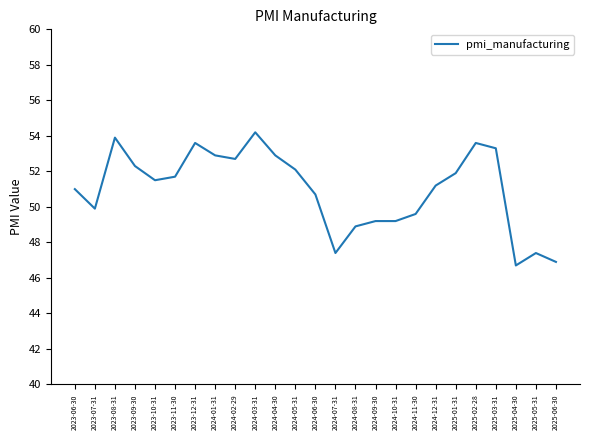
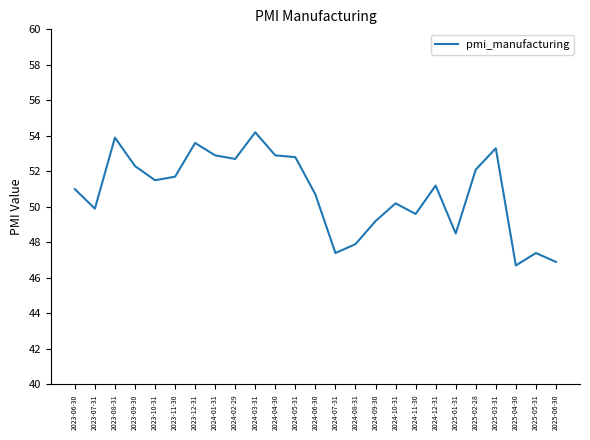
  {
    "2023-06-30": 51.0,
    "2023-07-31": 49.9,
    "2023-08-31": 53.9,
    "2023-09-30": 52.3,
    "2023-10-31": 51.5,
    "2023-11-30": 51.7,
    "2023-12-31": 53.6,
    "2024-01-31": 52.9,
    "2024-02-29": 52.7,
    "2024-03-31": 54.2,
    "2024-04-30": 52.9,
-   "2024-05-31": 52.1,
+   "2024-05-31": 52.8,
    "2024-06-30": 50.7,
    "2024-07-31": 47.4,
-   "2024-08-31": 48.9,
+   "2024-08-31": 47.9,
    "2024-09-30": 49.2,
-   "2024-10-31": 49.2,
+   "2024-10-31": 50.2,
    "2024-11-30": 49.6,
    "2024-12-31": 51.2,
-   "2025-01-31": 51.9,
-   "2025-02-28": 53.6,
+   "2025-01-31": 48.5,
+   "2025-02-28": 52.1,
    "2025-03-31": 53.3,
    "2025-04-30": 46.7,
    "2025-05-31": 47.4,
    "2025-06-30": 46.9
  }
